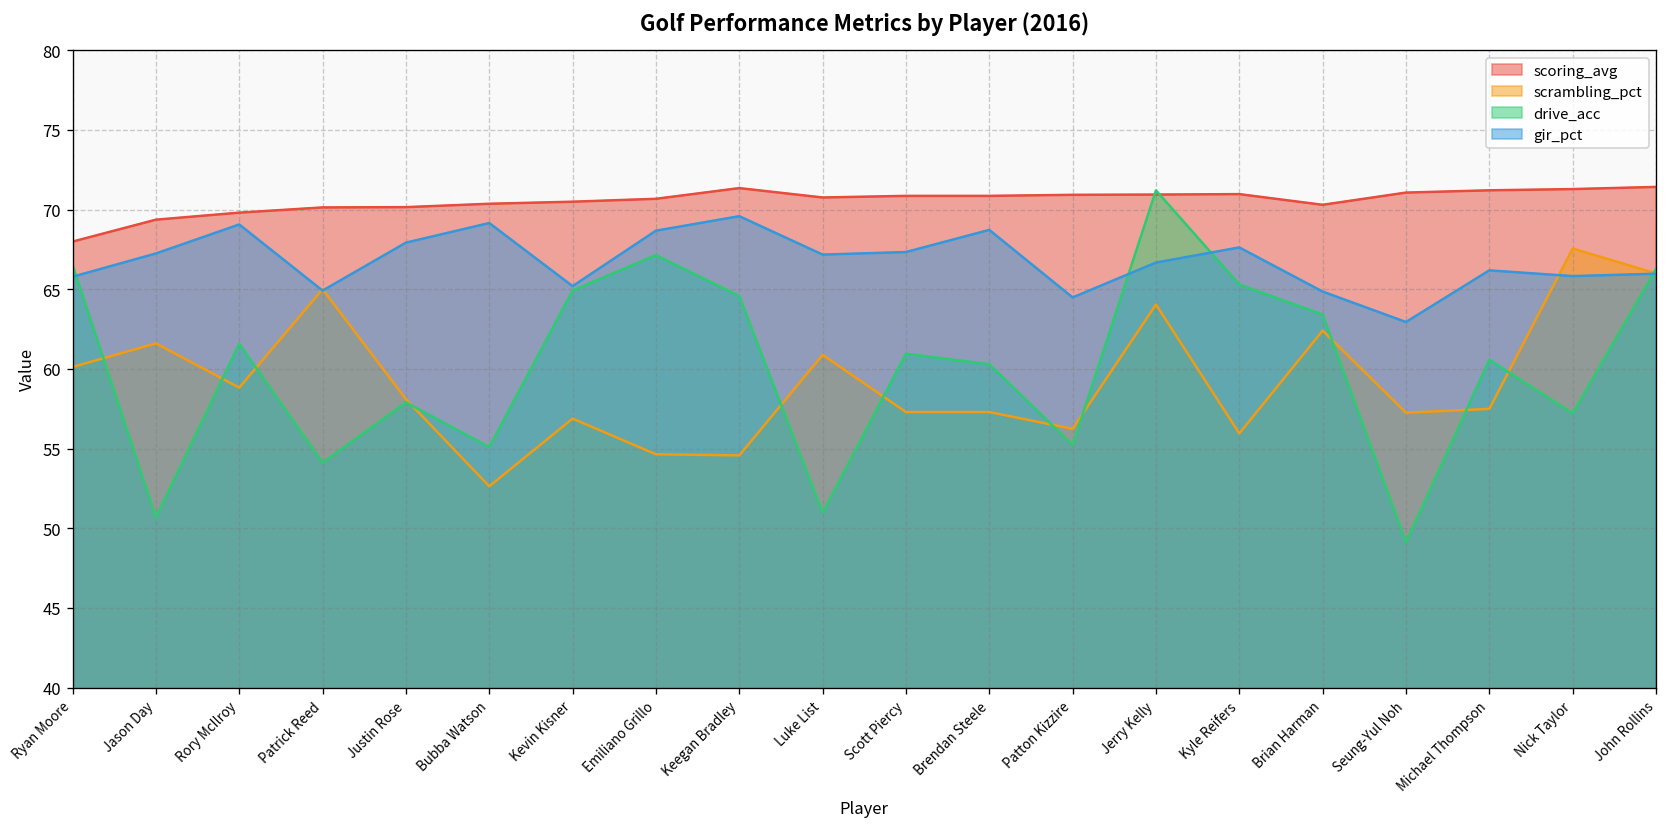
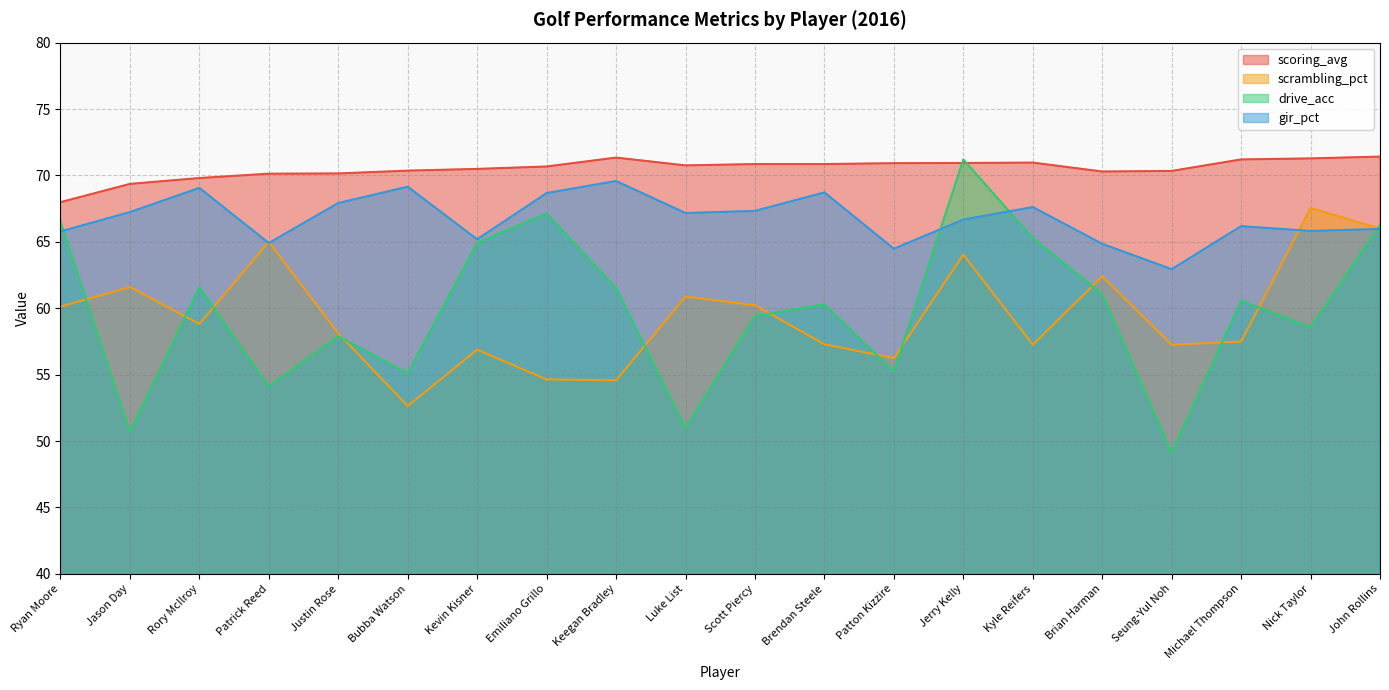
  {
    "scoring_avg": {
      "Ryan Moore": 68.0,
      "Jason Day": 69.4,
      "Rory McIlroy": 69.8,
      "Patrick Reed": 70.1,
      "Justin Rose": 70.1,
      "Bubba Watson": 70.4,
      "Kevin Kisner": 70.5,
      "Emiliano Grillo": 70.7,
      "Keegan Bradley": 71.3,
      "Luke List": 70.8,
      "Scott Piercy": 70.9,
      "Brendan Steele": 70.9,
      "Patton Kizzire": 70.9,
      "Jerry Kelly": 70.9,
      "Kyle Reifers": 71.0,
      "Brian Harman": 70.3,
-     "Seung-Yul Noh": 71.1,
+     "Seung-Yul Noh": 70.3,
      "Michael Thompson": 71.2,
      "Nick Taylor": 71.3,
      "John Rollins": 71.4
    },
    "scrambling_pct": {
      "Ryan Moore": 60.1,
      "Jason Day": 61.6,
      "Rory McIlroy": 58.8,
      "Justin Rose": 58.1,
      "Bubba Watson": 52.6,
      "Kevin Kisner": 56.9,
      "Emiliano Grillo": 54.6,
      "Keegan Bradley": 54.6,
      "Luke List": 60.9,
-     "Scott Piercy": 57.3,
+     "Scott Piercy": 60.2,
      "Brendan Steele": 57.3,
      "Patton Kizzire": 56.2,
      "Jerry Kelly": 64.0,
-     "Kyle Reifers": 56.0,
+     "Kyle Reifers": 57.3,
      "Brian Harman": 62.4,
      "Seung-Yul Noh": 57.3,
      "Michael Thompson": 57.5,
      "Nick Taylor": 67.6
    },
    "drive_acc": {
      "Ryan Moore": 66.5,
      "Jason Day": 50.7,
      "Rory McIlroy": 61.6,
      "Patrick Reed": 54.1,
      "Justin Rose": 57.9,
      "Bubba Watson": 55.1,
      "Kevin Kisner": 64.9,
      "Emiliano Grillo": 67.1,
-     "Keegan Bradley": 64.6,
+     "Keegan Bradley": 61.5,
      "Luke List": 51.0,
-     "Scott Piercy": 61.0,
+     "Scott Piercy": 59.4,
      "Brendan Steele": 60.3,
      "Patton Kizzire": 55.2,
      "Jerry Kelly": 71.2,
      "Kyle Reifers": 65.3,
-     "Brian Harman": 63.4,
+     "Brian Harman": 61.1,
      "Seung-Yul Noh": 49.1,
      "Michael Thompson": 60.6,
-     "Nick Taylor": 57.2,
+     "Nick Taylor": 58.6,
      "John Rollins": 66.3
    },
    "gir_pct": {
      "Ryan Moore": 65.8,
      "Jason Day": 67.2,
      "Rory McIlroy": 69.1,
      "Justin Rose": 67.9,
      "Bubba Watson": 69.2,
      "Kevin Kisner": 65.2,
      "Emiliano Grillo": 68.7,
      "Keegan Bradley": 69.6,
      "Luke List": 67.2,
      "Scott Piercy": 67.3,
      "Brendan Steele": 68.7,
      "Patton Kizzire": 64.5,
      "Jerry Kelly": 66.7,
      "Kyle Reifers": 67.6,
      "Brian Harman": 64.9,
      "Seung-Yul Noh": 62.9,
      "Michael Thompson": 66.2,
      "Nick Taylor": 65.8
    }
  }
